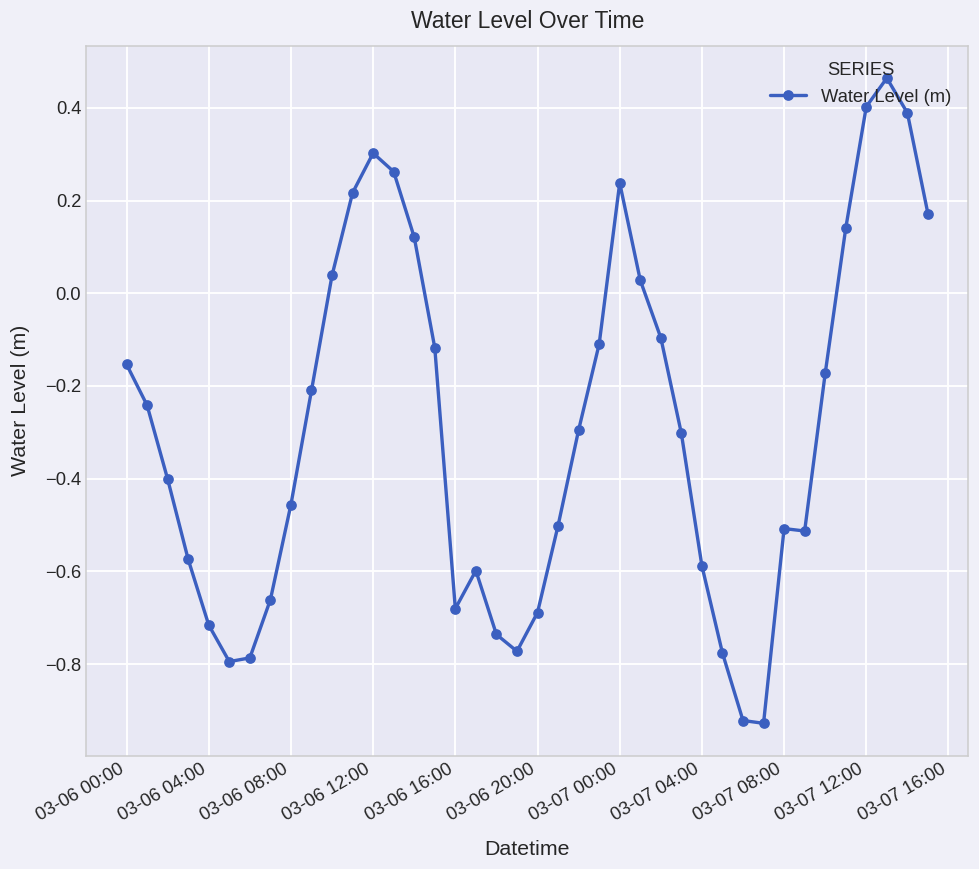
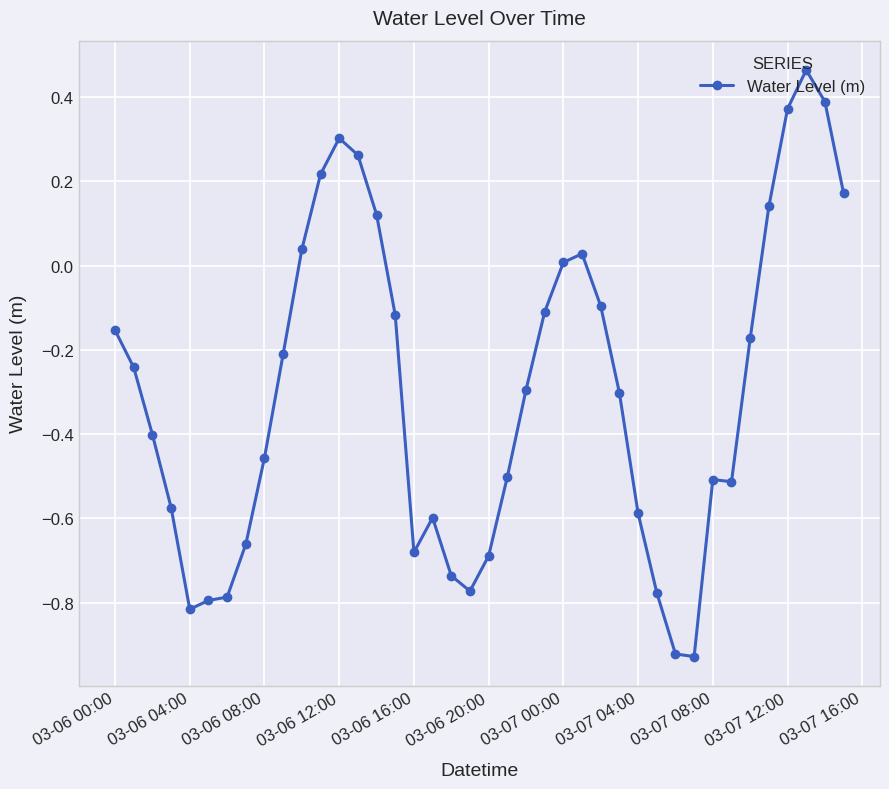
  {
    "03-06 00:00": -0.15,
-   "03-06 04:00": -0.72,
+   "03-06 04:00": -0.82,
    "03-06 08:00": -0.46,
    "03-06 12:00": 0.30,
    "03-06 16:00": -0.68,
    "03-06 20:00": -0.69,
-   "03-07 00:00": 0.24,
+   "03-07 00:00": 0.01,
    "03-07 04:00": -0.59,
    "03-07 08:00": -0.51,
-   "03-07 12:00": 0.40
+   "03-07 12:00": 0.37
  }
